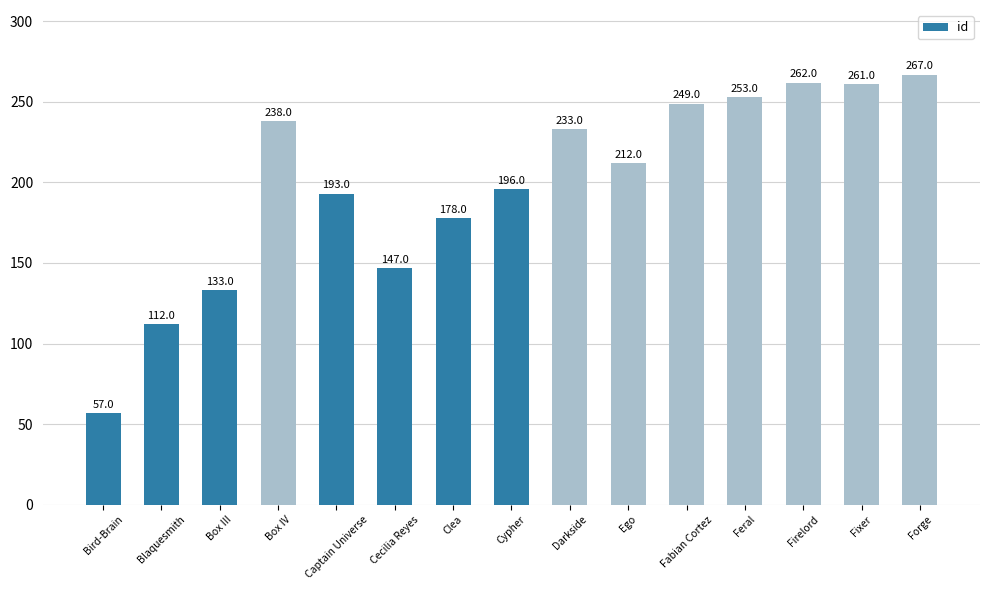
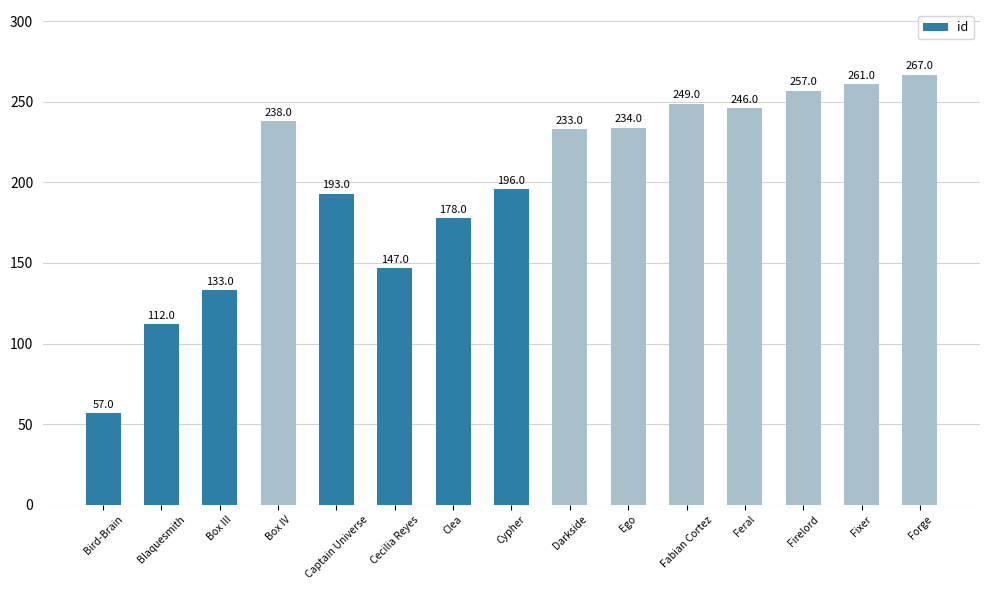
  {
    "Bird-Brain": 57.0,
    "Blaquesmith": 112.0,
    "Box III": 133.0,
    "Box IV": 238.0,
    "Captain Universe": 193.0,
    "Cecilia Reyes": 147.0,
    "Clea": 178.0,
    "Cypher": 196.0,
    "Darkside": 233.0,
-   "Ego": 212.0,
+   "Ego": 234.0,
    "Fabian Cortez": 249.0,
-   "Feral": 253.0,
-   "Firelord": 262.0,
+   "Feral": 246.0,
+   "Firelord": 257.0,
    "Fixer": 261.0,
    "Forge": 267.0
  }
